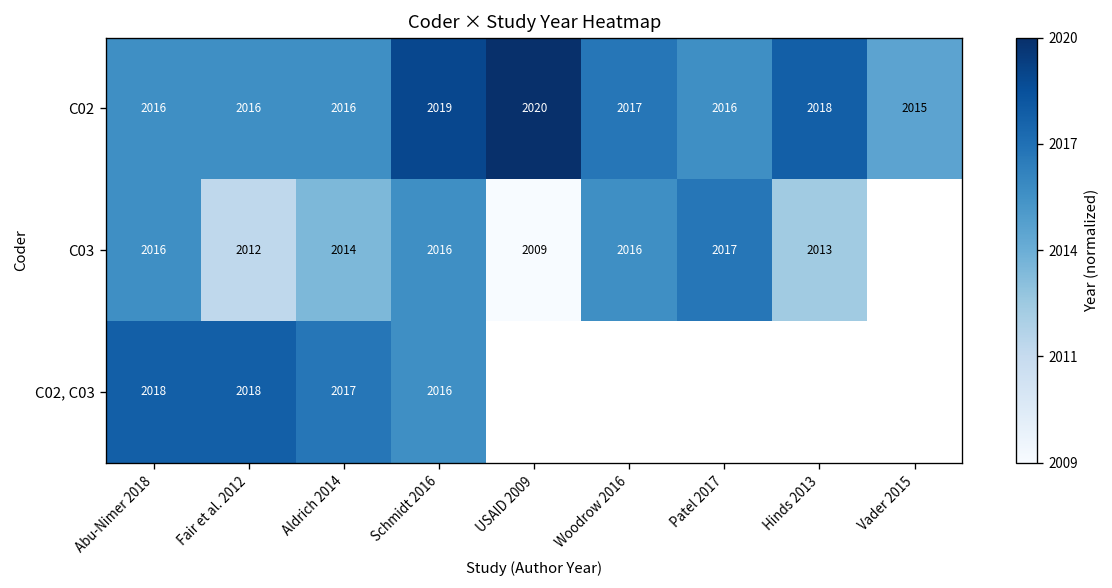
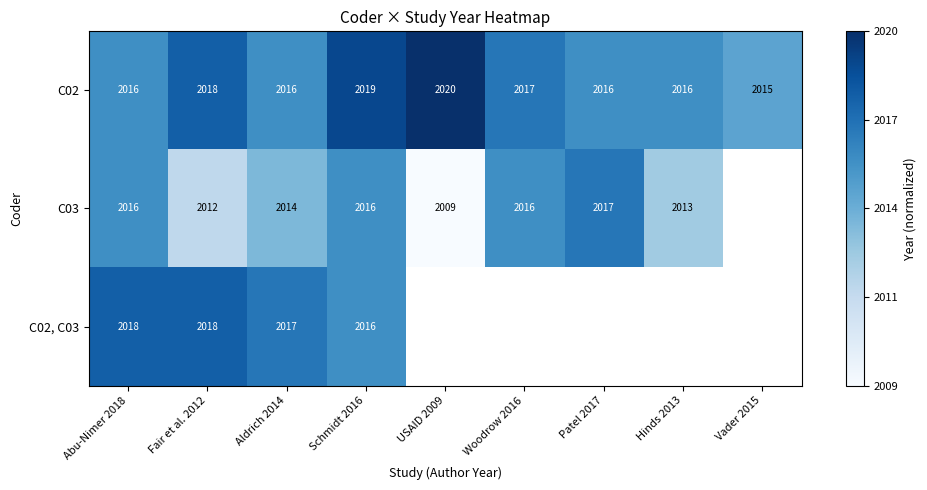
  {
    "C02": {
      "Abu-Nimer 2018": 2016,
-     "Fair et al. 2012": 2016,
+     "Fair et al. 2012": 2018,
      "Aldrich 2014": 2016,
      "Schmidt 2016": 2019,
      "USAID 2009": 2020,
      "Woodrow 2016": 2017,
      "Patel 2017": 2016,
-     "Hinds 2013": 2018,
+     "Hinds 2013": 2016,
      "Vader 2015": 2015
    },
    "C03": {
      "Abu-Nimer 2018": 2016,
      "Fair et al. 2012": 2012,
      "Aldrich 2014": 2014,
      "Schmidt 2016": 2016,
      "USAID 2009": 2009,
      "Woodrow 2016": 2016,
      "Patel 2017": 2017,
      "Hinds 2013": 2013
    },
    "C02, C03": {
      "Abu-Nimer 2018": 2018,
      "Fair et al. 2012": 2018,
      "Aldrich 2014": 2017,
      "Schmidt 2016": 2016
    }
  }
